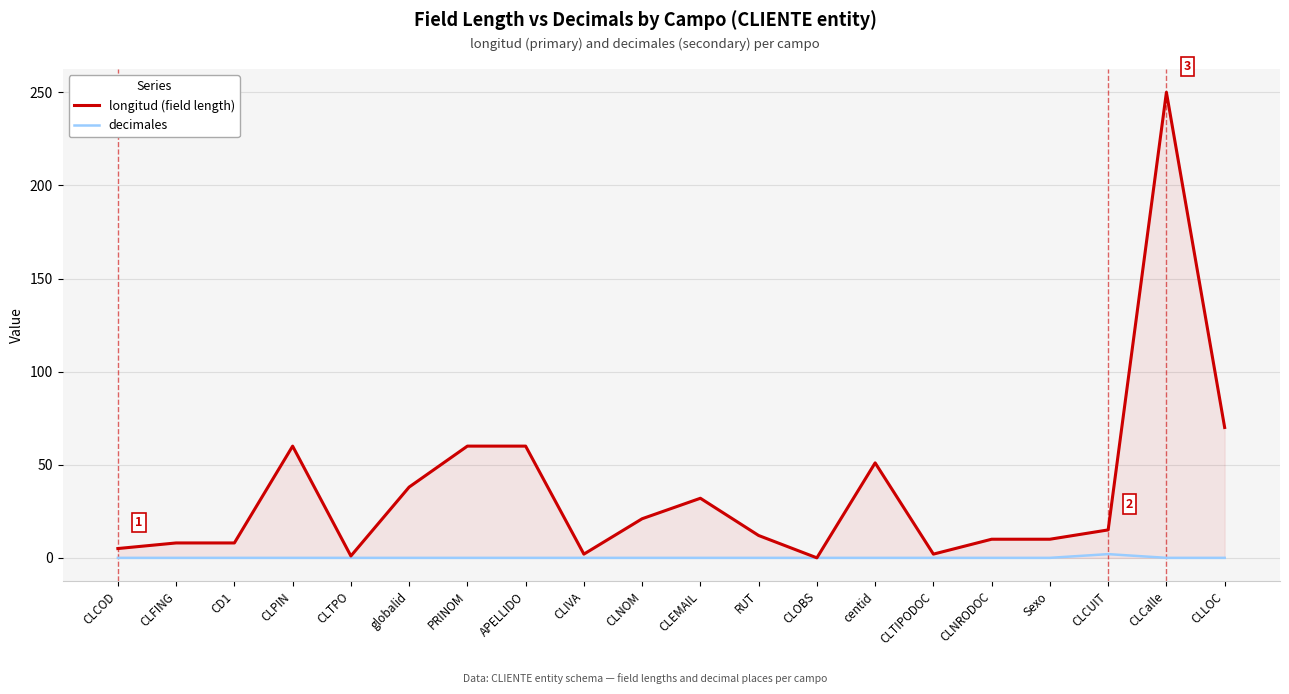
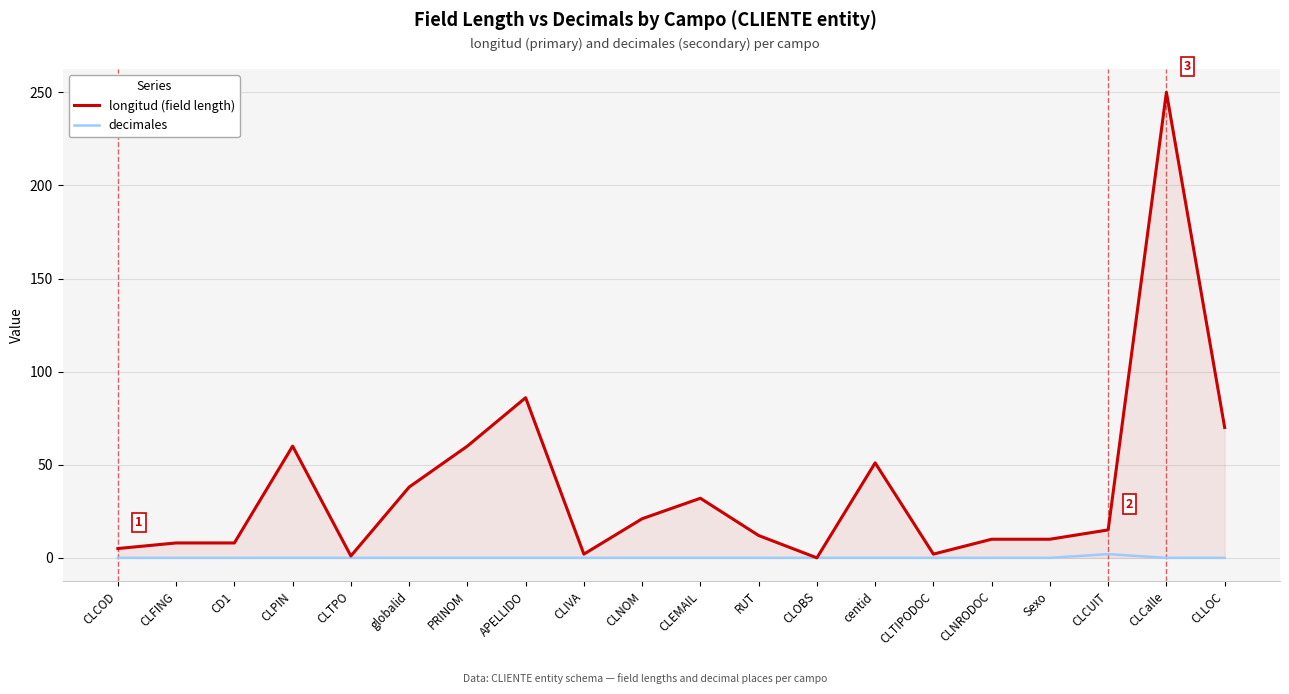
  {
    "longitud (field length)": {
      "CLCOD": 5,
      "CLFING": 8,
      "CD1": 8,
      "CLPIN": 60,
      "globalid": 38,
      "PRINOM": 60,
-     "APELLIDO": 60,
+     "APELLIDO": 86,
      "CLIVA": 2,
      "CLNOM": 21,
      "CLEMAIL": 32,
      "RUT": 12,
      "centid": 51,
      "CLTIPODOC": 2,
      "CLNRODOC": 10,
      "Sexo": 10,
      "CLCUIT": 15,
      "CLCalle": 250,
      "CLLOC": 70
    },
    "decimales": {
      "CLCOD": 0,
      "CLFING": 0,
      "CD1": 0,
      "CLPIN": 0,
      "globalid": 0,
      "PRINOM": 0,
      "APELLIDO": 0,
      "CLIVA": 0,
      "CLNOM": 0,
      "CLEMAIL": 0,
      "RUT": 0,
      "centid": 0,
      "CLTIPODOC": 0,
      "CLNRODOC": 0,
      "Sexo": 0,
      "CLCUIT": 2,
      "CLCalle": 0,
      "CLLOC": 0
    }
  }
